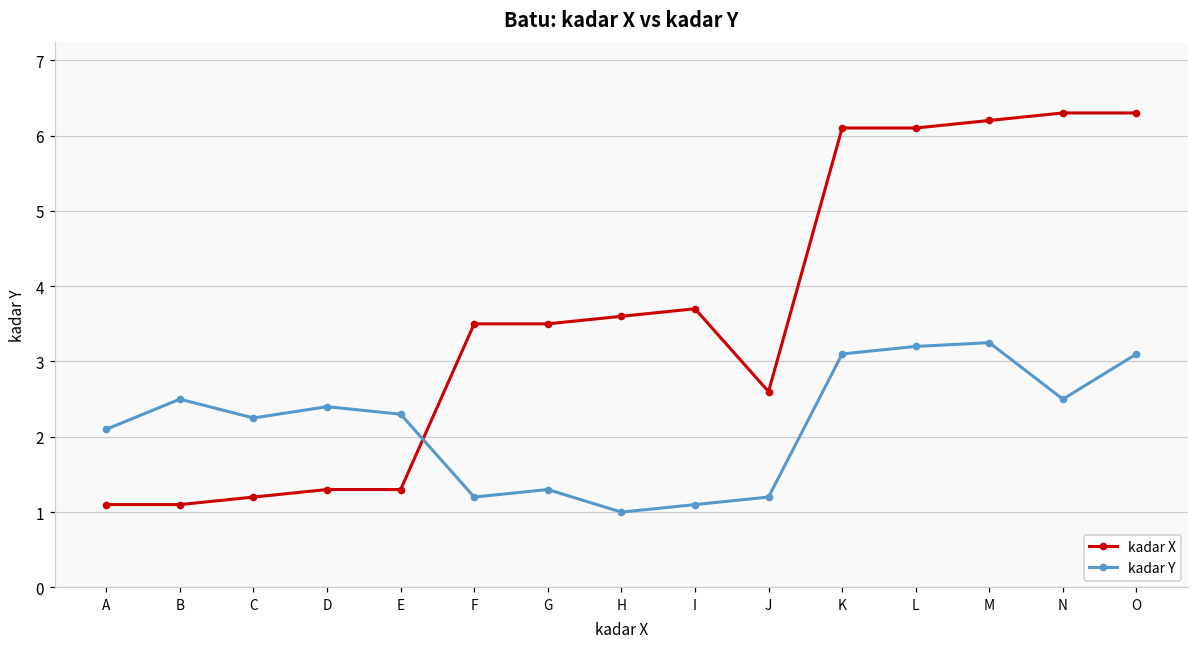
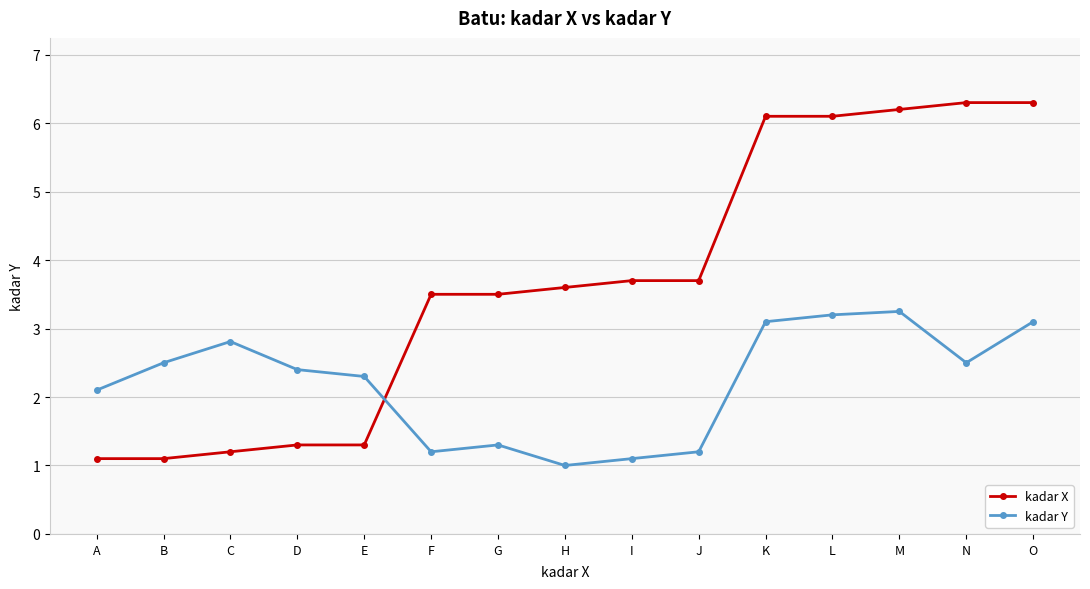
  {
    "kadar X": {
      "A": 1.1,
      "B": 1.1,
      "C": 1.2,
      "D": 1.3,
      "E": 1.3,
      "F": 3.5,
      "G": 3.5,
      "H": 3.6,
      "I": 3.7,
-     "J": 2.6,
+     "J": 3.7,
      "K": 6.1,
      "L": 6.1,
      "M": 6.2,
      "N": 6.3,
      "O": 6.3
    },
    "kadar Y": {
      "A": 2.1,
      "B": 2.5,
-     "C": 2.3,
+     "C": 2.8,
      "D": 2.4,
      "E": 2.3,
      "F": 1.2,
      "G": 1.3,
      "H": 1.0,
      "I": 1.1,
      "J": 1.2,
      "K": 3.1,
      "L": 3.2,
      "M": 3.3,
      "N": 2.5,
      "O": 3.1
    }
  }
